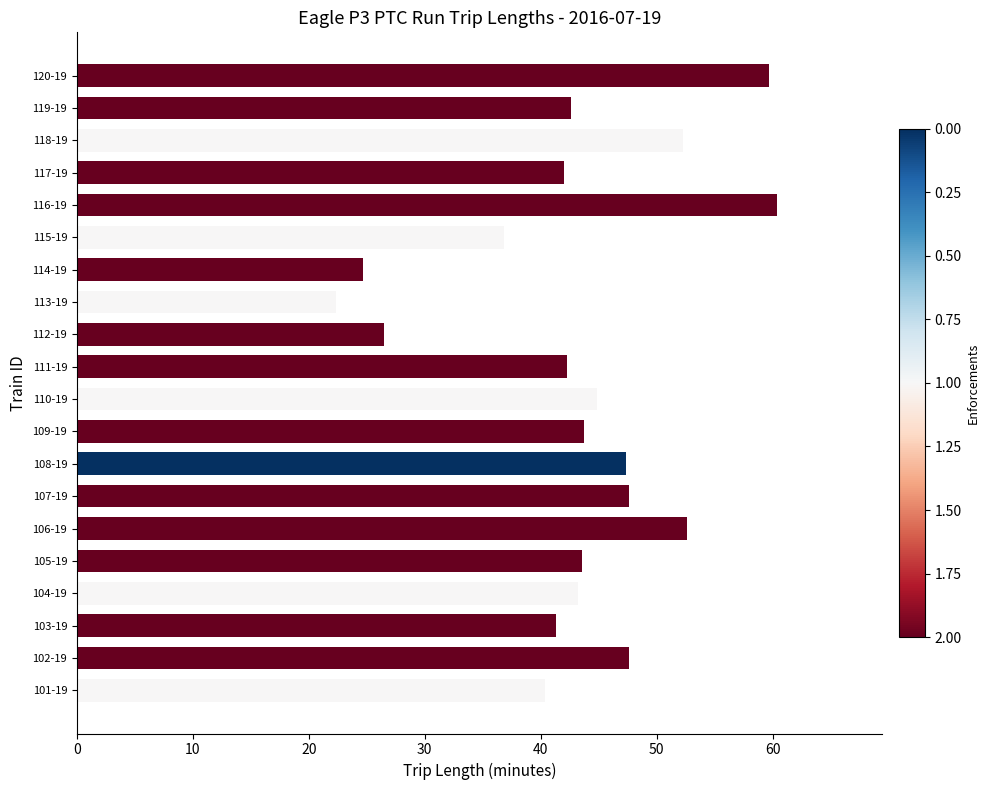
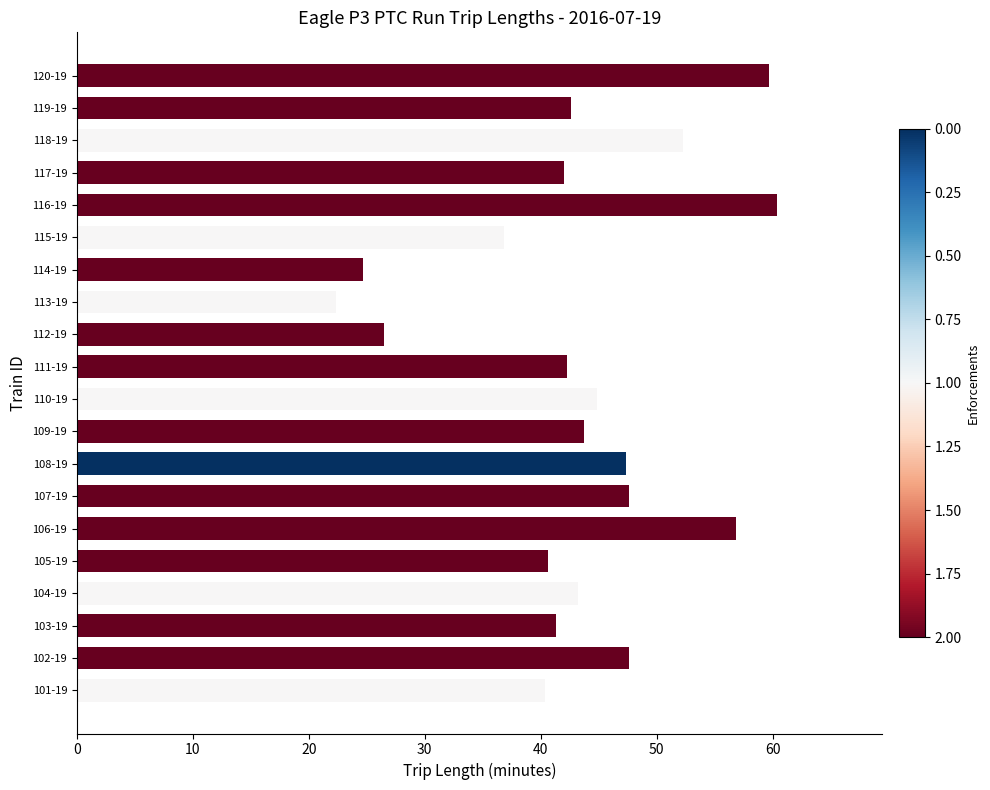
  {
    "120-19": 59.7,
    "119-19": 42.6,
    "118-19": 52.3,
    "117-19": 42.0,
    "116-19": 60.4,
    "115-19": 36.8,
    "114-19": 24.7,
    "113-19": 22.3,
    "112-19": 26.5,
    "111-19": 42.3,
    "110-19": 44.9,
    "109-19": 43.8,
    "108-19": 47.4,
    "107-19": 47.6,
-   "106-19": 52.6,
-   "105-19": 43.5,
+   "106-19": 56.8,
+   "105-19": 40.6,
    "104-19": 43.3,
    "103-19": 41.4,
    "102-19": 47.6,
    "101-19": 40.3
  }
